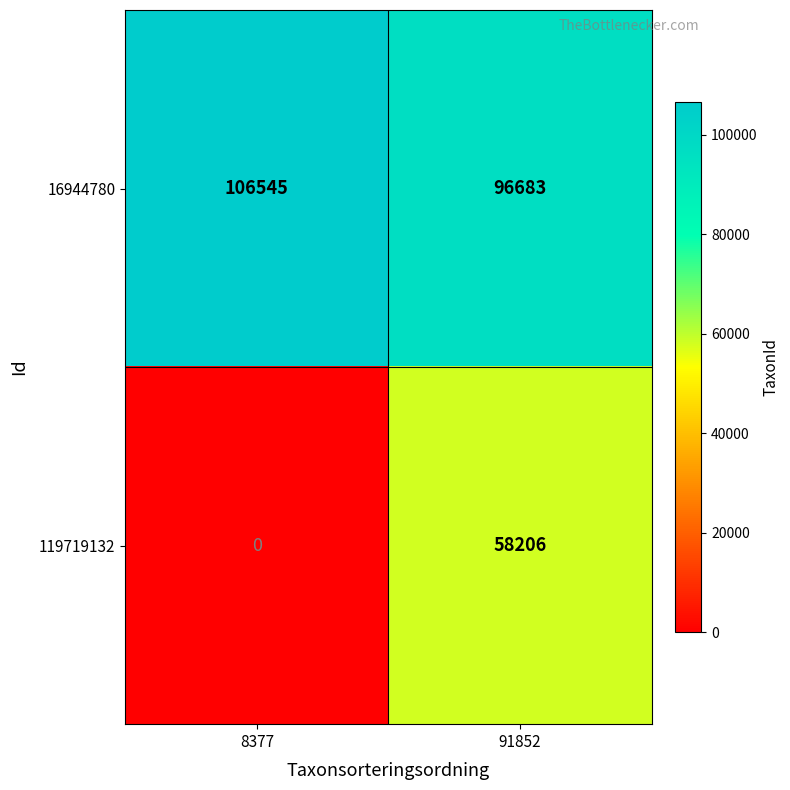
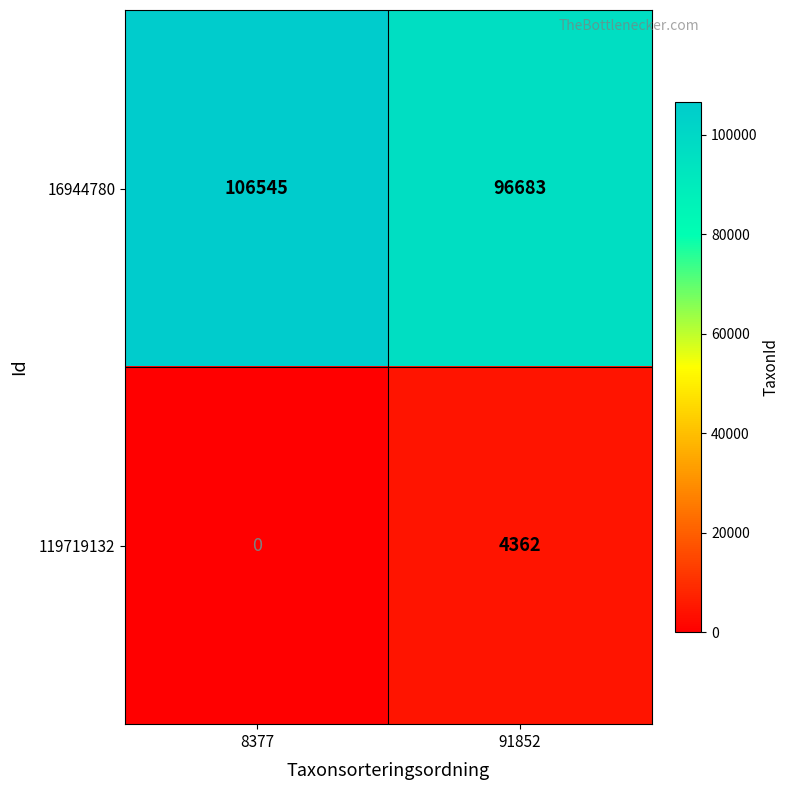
  {
    "16944780": {
      "8377": 106545,
      "91852": 96683
    },
    "119719132": {
      "8377": 0,
-     "91852": 58206
+     "91852": 4362
    }
  }
